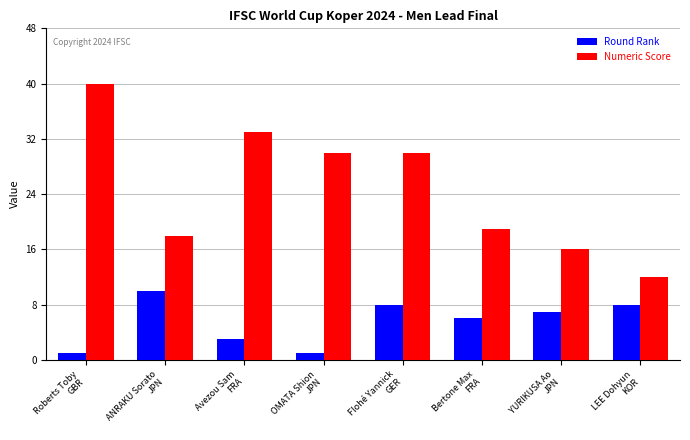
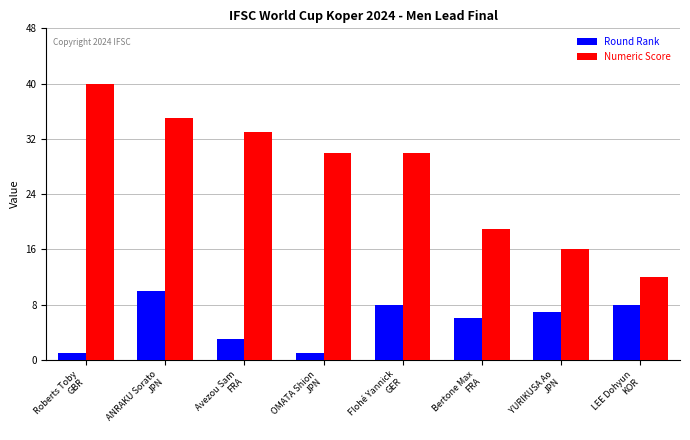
  {
    "Round Rank": {
      "Roberts Toby GBR": 1,
      "ANRAKU Sorato JPN": 10,
      "Avezou Sam FRA": 3,
      "OMATA Shion JPN": 1,
      "Flohé Yannick GER": 8,
      "Bertone Max FRA": 6,
      "YURIKUSA Ao JPN": 7,
      "LEE Dohyun KOR": 8
    },
    "Numeric Score": {
      "Roberts Toby GBR": 40,
-     "ANRAKU Sorato JPN": 18,
+     "ANRAKU Sorato JPN": 35,
      "Avezou Sam FRA": 33,
      "OMATA Shion JPN": 30,
      "Flohé Yannick GER": 30,
      "Bertone Max FRA": 19,
      "YURIKUSA Ao JPN": 16,
      "LEE Dohyun KOR": 12
    }
  }
